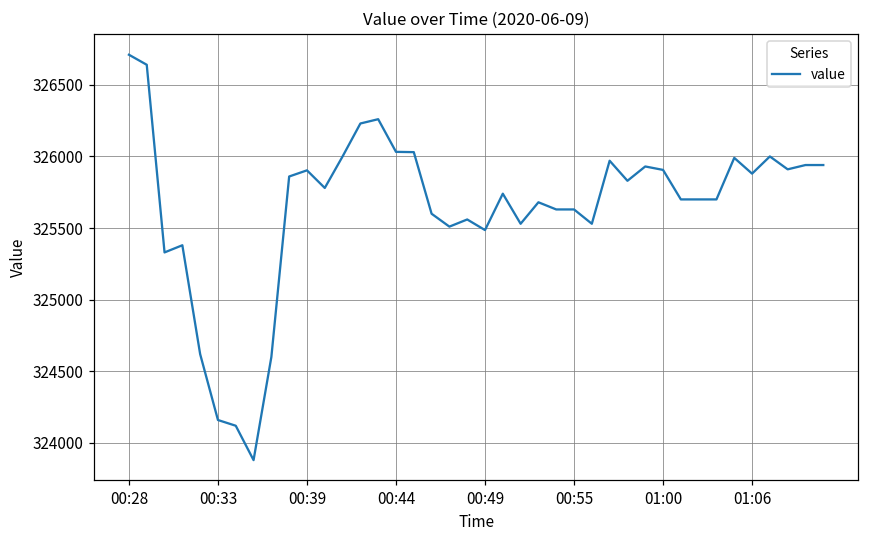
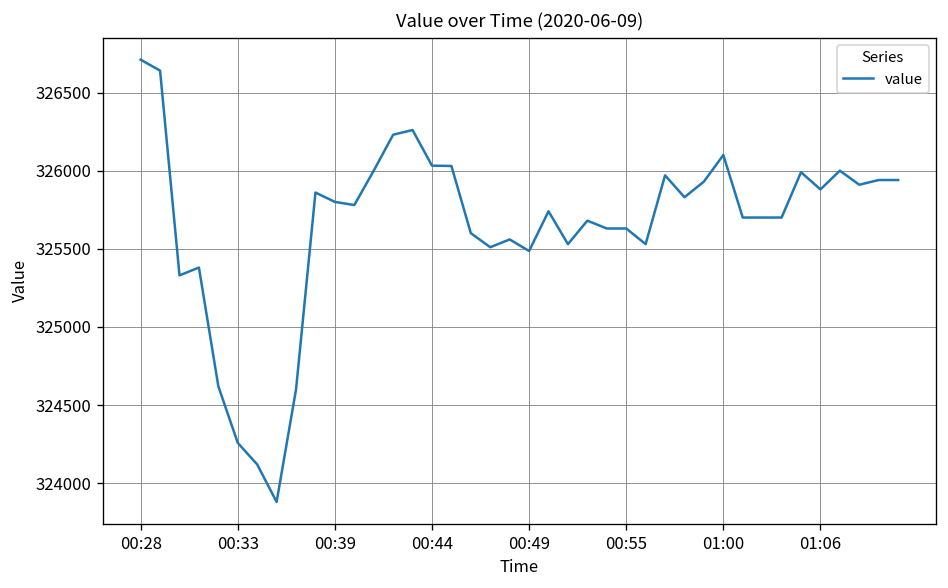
  {
    "00:28": 326710,
-   "00:33": 324160,
-   "00:39": 325900,
+   "00:33": 324260,
+   "00:39": 325800,
    "00:44": 326030,
    "00:49": 325490,
    "00:55": 325630,
-   "01:00": 325910,
+   "01:00": 326100,
    "01:06": 325880
  }
